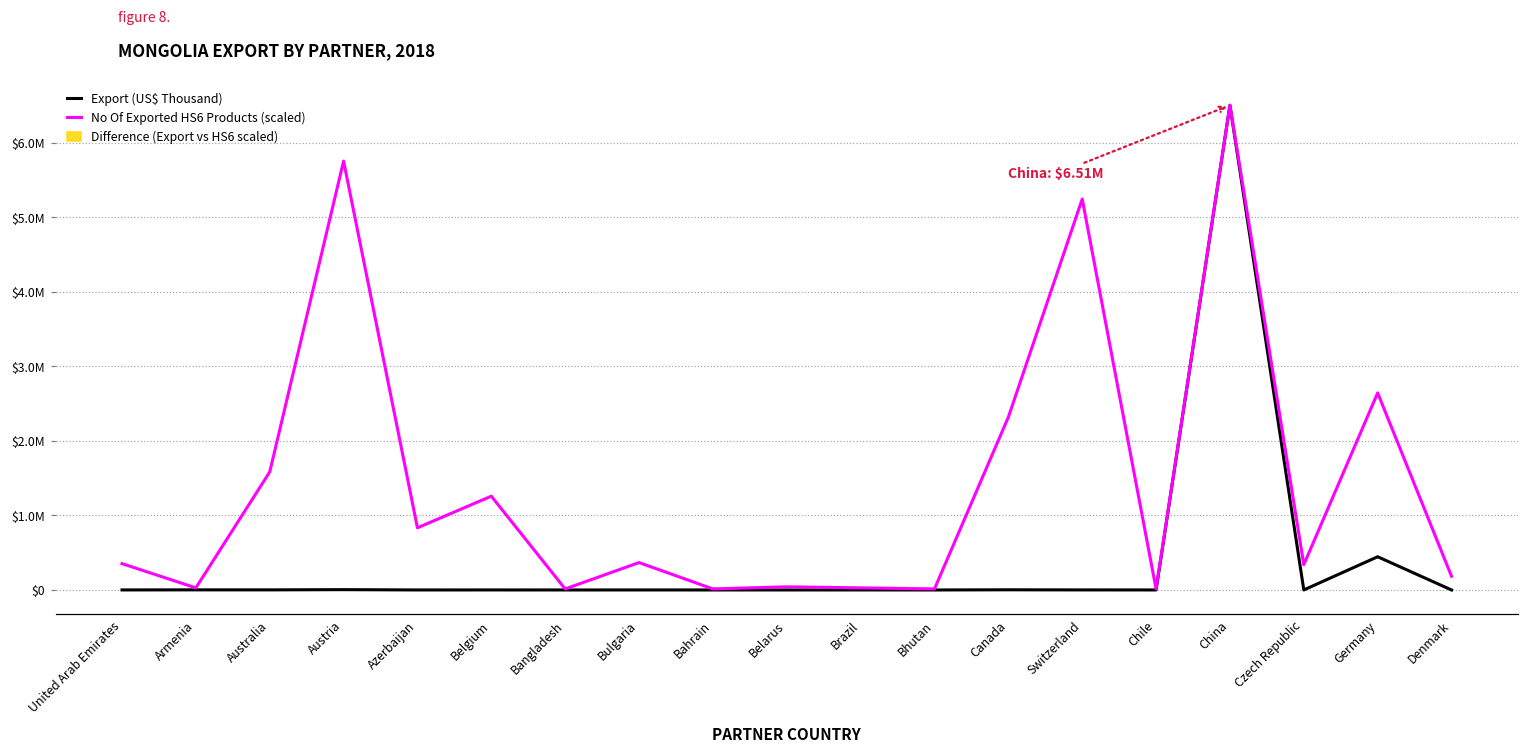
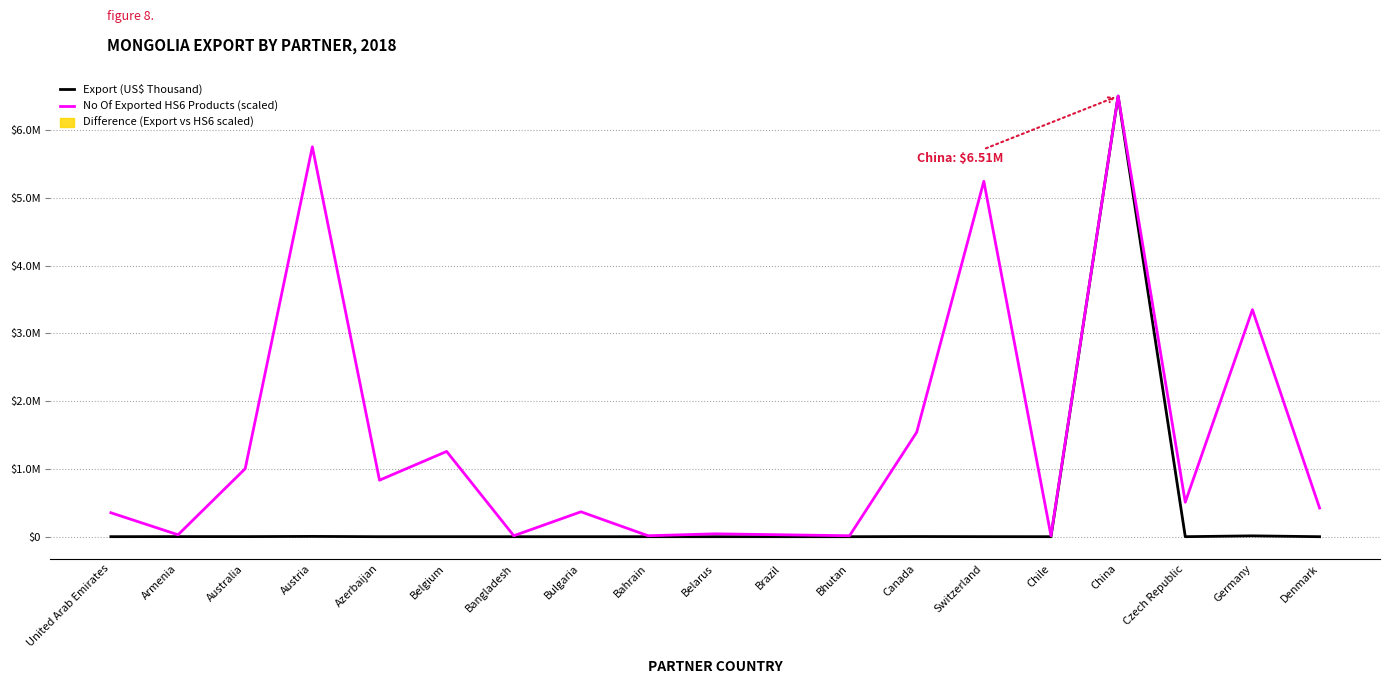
  {
    "Export (US$ Thousand)": {
      "United Arab Emirates": "$0",
      "Australia": "$0",
      "Austria": "$0",
      "Azerbaijan": "$0",
      "Belgium": "$0",
      "Bulgaria": "$0",
      "Belarus": "$0",
      "Canada": "$0",
      "Switzerland": "$0",
      "Czech Republic": "$0",
-     "Germany": "$400000",
+     "Germany": "$0",
      "Denmark": "$0"
    },
    "No Of Exported HS6 Products (scaled)": {
      "United Arab Emirates": "$400000",
-     "Australia": "$1600000",
+     "Australia": "$1000000",
      "Austria": "$5800000",
      "Azerbaijan": "$800000",
      "Belgium": "$1300000",
      "Bulgaria": "$400000",
      "Belarus": "$0",
-     "Canada": "$2300000",
+     "Canada": "$1500000",
      "Switzerland": "$5200000",
-     "Czech Republic": "$300000",
-     "Germany": "$2600000",
-     "Denmark": "$200000"
+     "Czech Republic": "$500000",
+     "Germany": "$3400000",
+     "Denmark": "$400000"
    }
  }
